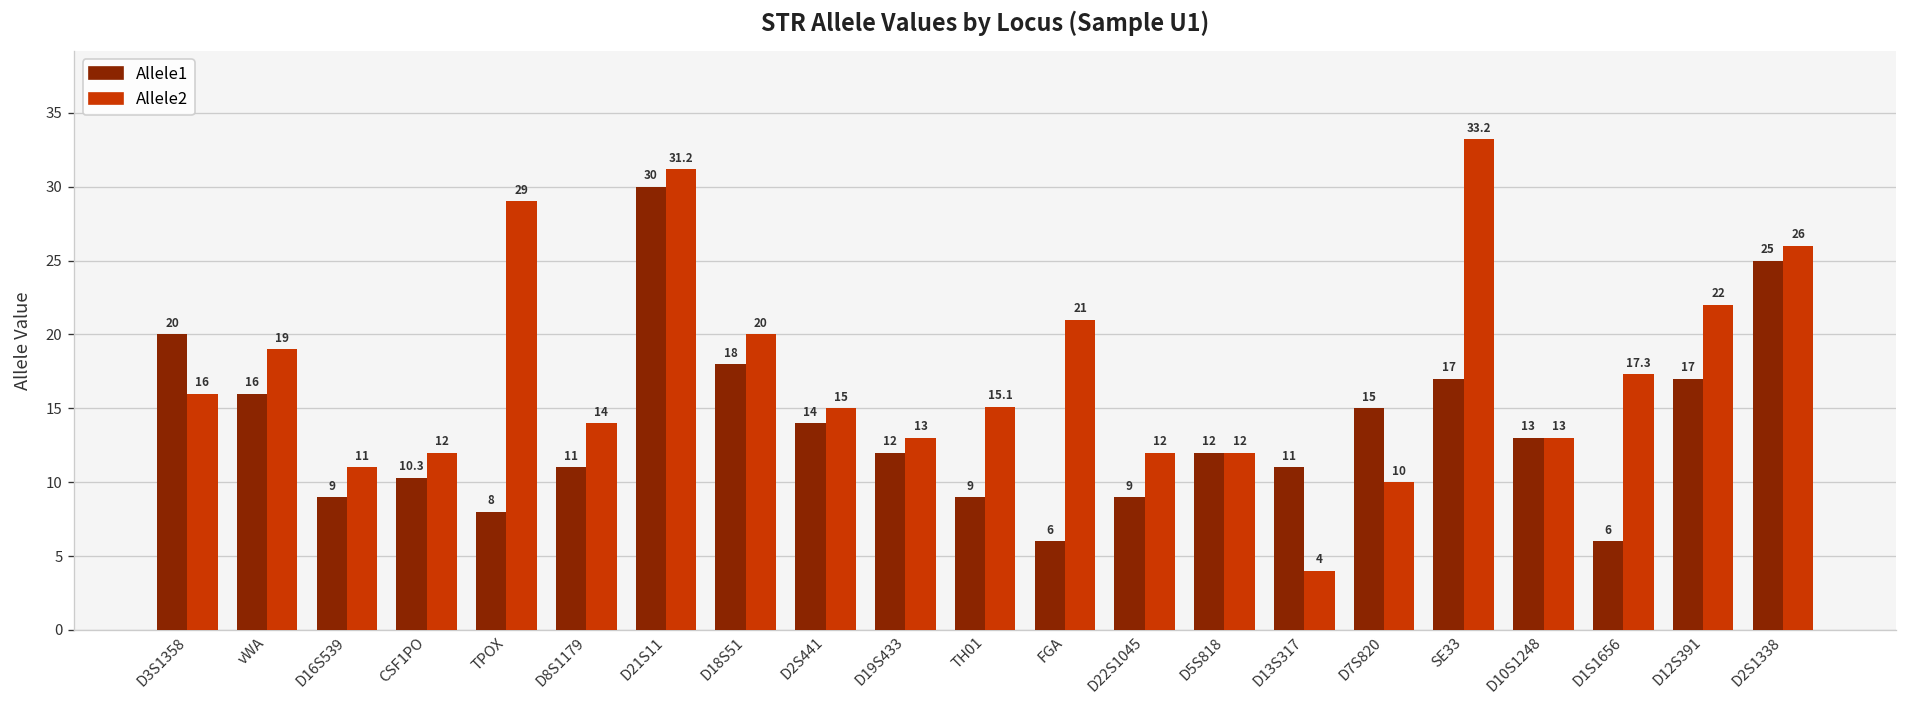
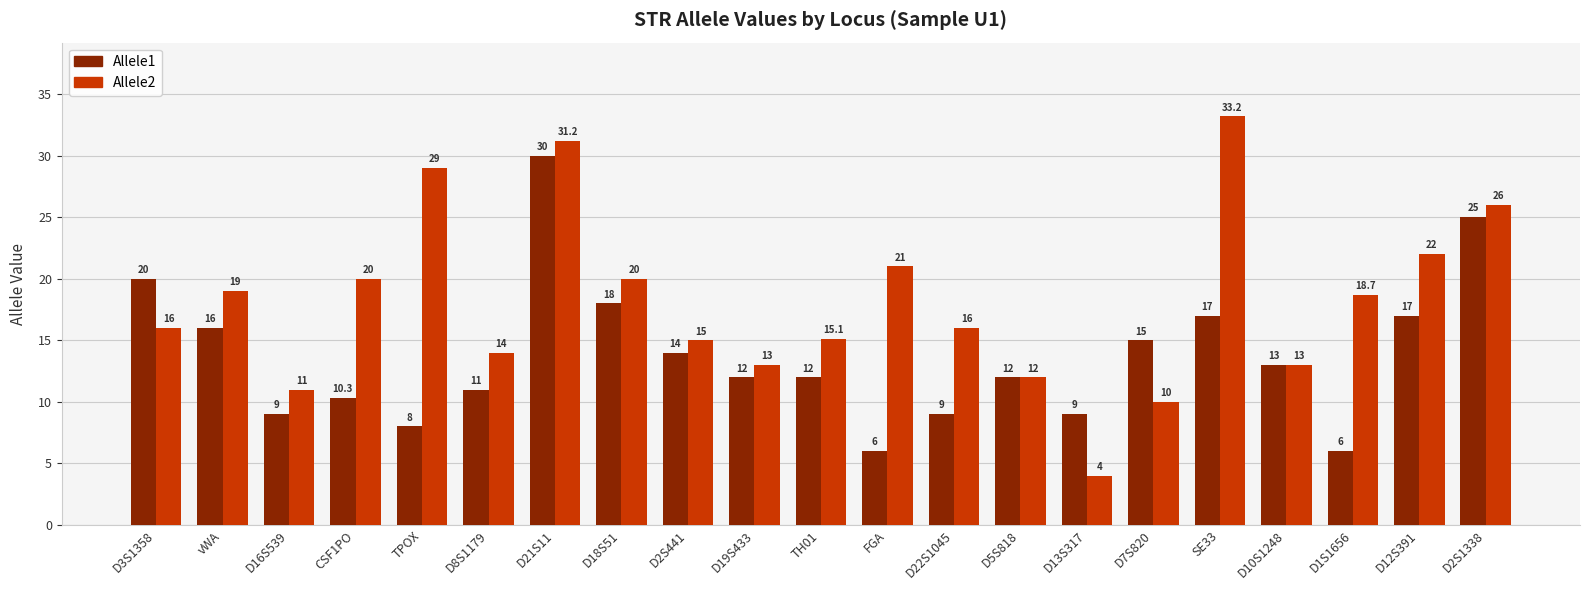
  {
    "Allele1": {
      "D3S1358": 20,
      "vWA": 16,
      "D16S539": 9,
      "CSF1PO": 10.3,
      "TPOX": 8,
      "D8S1179": 11,
      "D21S11": 30,
      "D18S51": 18,
      "D2S441": 14,
      "D19S433": 12,
-     "TH01": 9,
+     "TH01": 12,
      "FGA": 6,
      "D22S1045": 9,
      "D5S818": 12,
-     "D13S317": 11,
+     "D13S317": 9,
      "D7S820": 15,
      "SE33": 17,
      "D10S1248": 13,
      "D1S1656": 6,
      "D12S391": 17,
      "D2S1338": 25
    },
    "Allele2": {
      "D3S1358": 16,
      "vWA": 19,
      "D16S539": 11,
-     "CSF1PO": 12,
+     "CSF1PO": 20,
      "TPOX": 29,
      "D8S1179": 14,
      "D21S11": 31.2,
      "D18S51": 20,
      "D2S441": 15,
      "D19S433": 13,
      "TH01": 15.1,
      "FGA": 21,
-     "D22S1045": 12,
+     "D22S1045": 16,
      "D5S818": 12,
      "D13S317": 4,
      "D7S820": 10,
      "SE33": 33.2,
      "D10S1248": 13,
-     "D1S1656": 17.3,
+     "D1S1656": 18.7,
      "D12S391": 22,
      "D2S1338": 26
    }
  }
